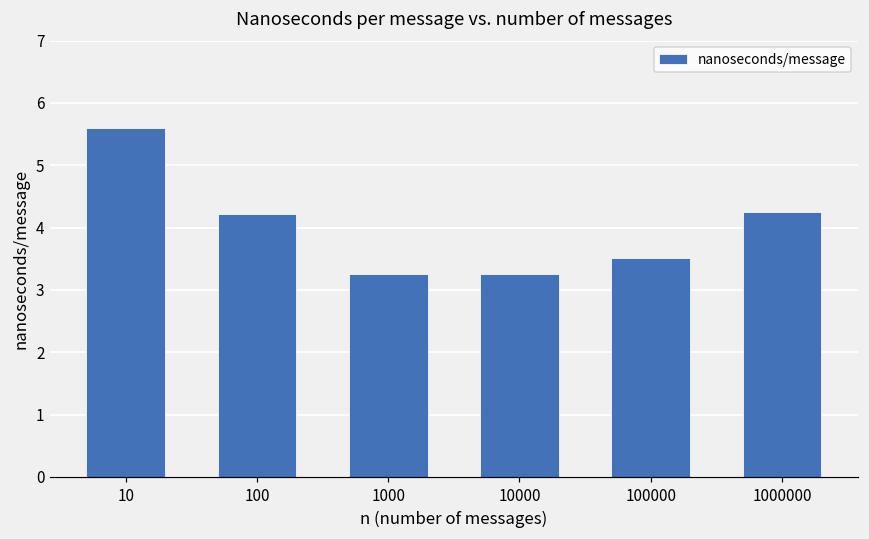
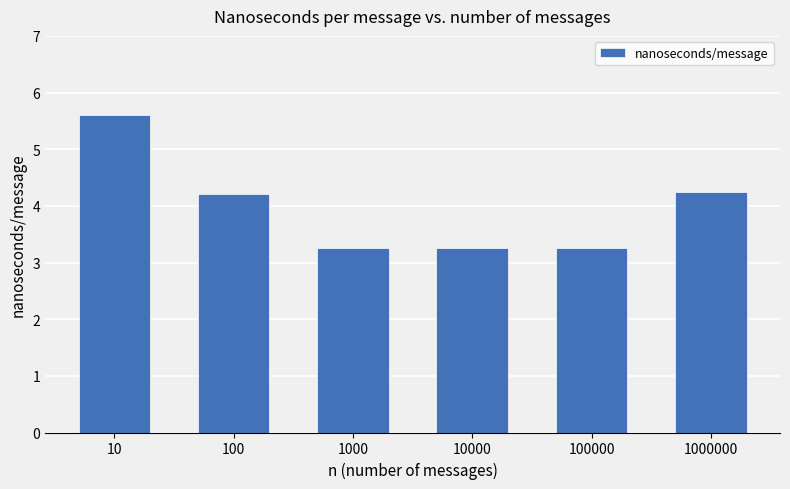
  {
    "10": 5.6,
    "100": 4.2,
    "1000": 3.3,
    "10000": 3.3,
-   "100000": 3.5,
+   "100000": 3.3,
    "1000000": 4.2
  }
